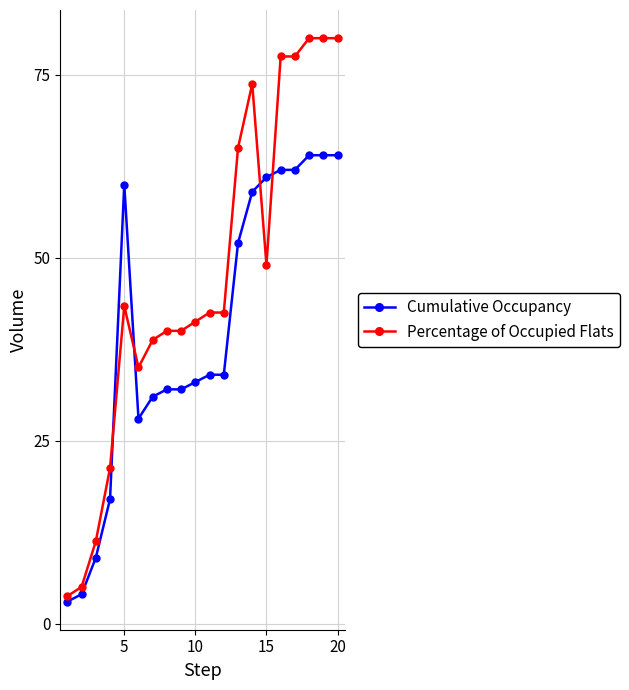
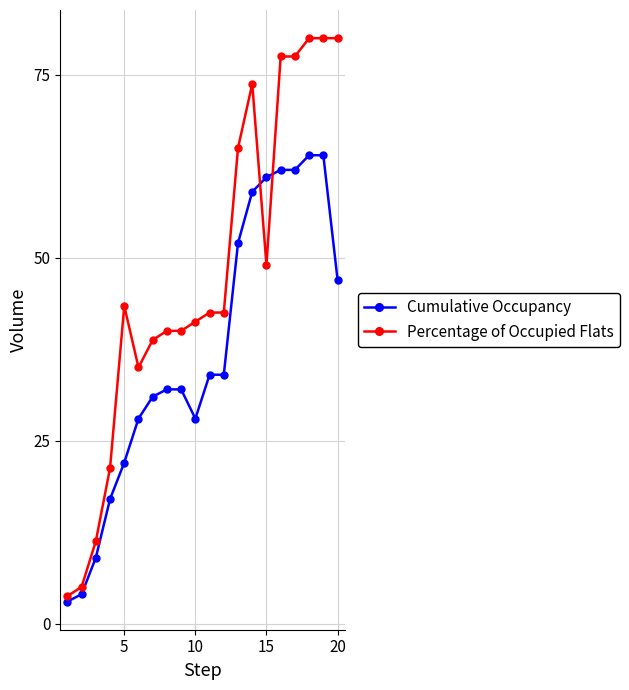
  {
    "Cumulative Occupancy": {
-     "5": 60,
-     "10": 33,
+     "5": 22,
+     "10": 28,
      "15": 61,
-     "20": 64
+     "20": 47
    },
    "Percentage of Occupied Flats": {
      "5": 43,
      "10": 41,
      "15": 49,
      "20": 80
    }
  }
